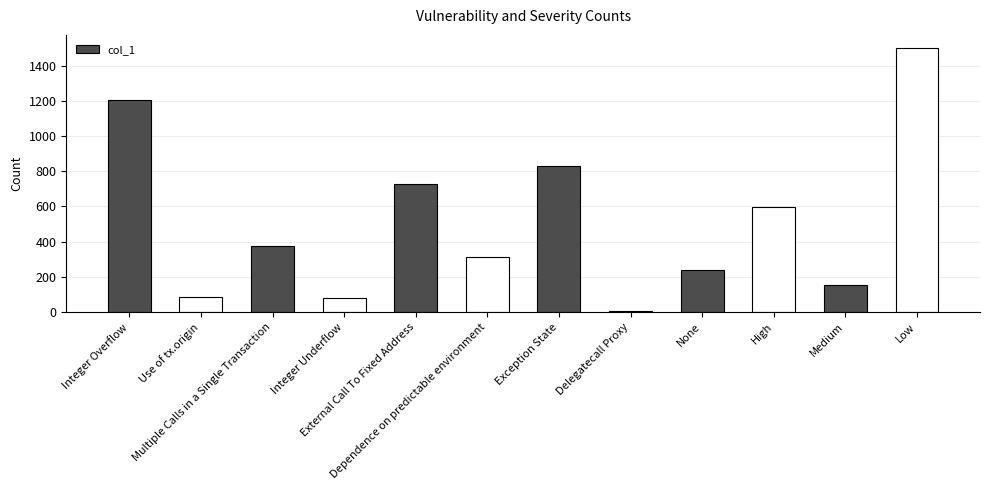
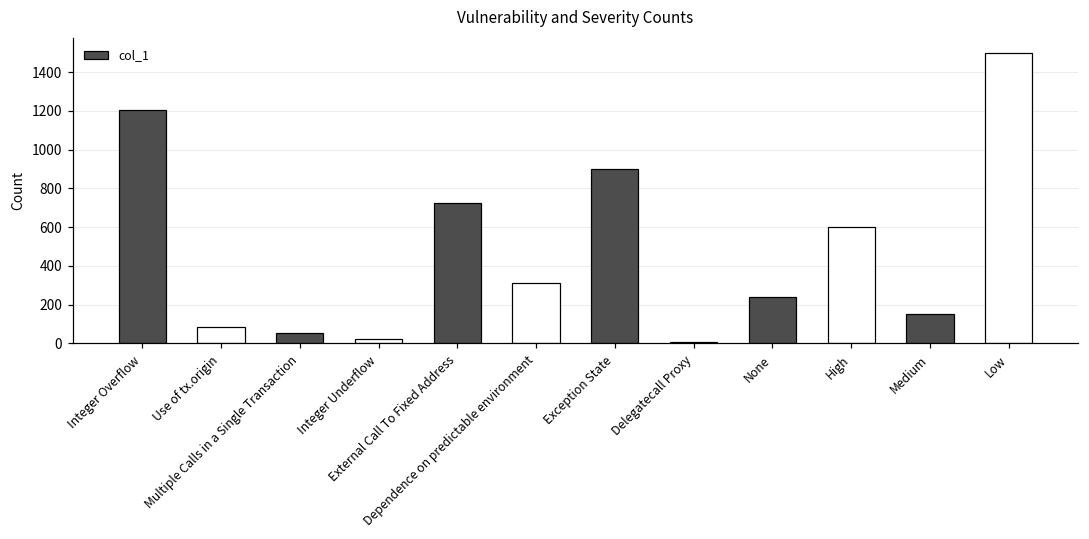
  {
    "Integer Overflow": 1200,
    "Use of tx.origin": 80,
-   "Multiple Calls in a Single Transaction": 370,
-   "Integer Underflow": 80,
+   "Multiple Calls in a Single Transaction": 60,
+   "Integer Underflow": 20,
    "External Call To Fixed Address": 730,
    "Dependence on predictable environment": 310,
-   "Exception State": 830,
+   "Exception State": 900,
    "None": 240,
    "High": 600,
    "Medium": 150,
    "Low": 1500
  }
